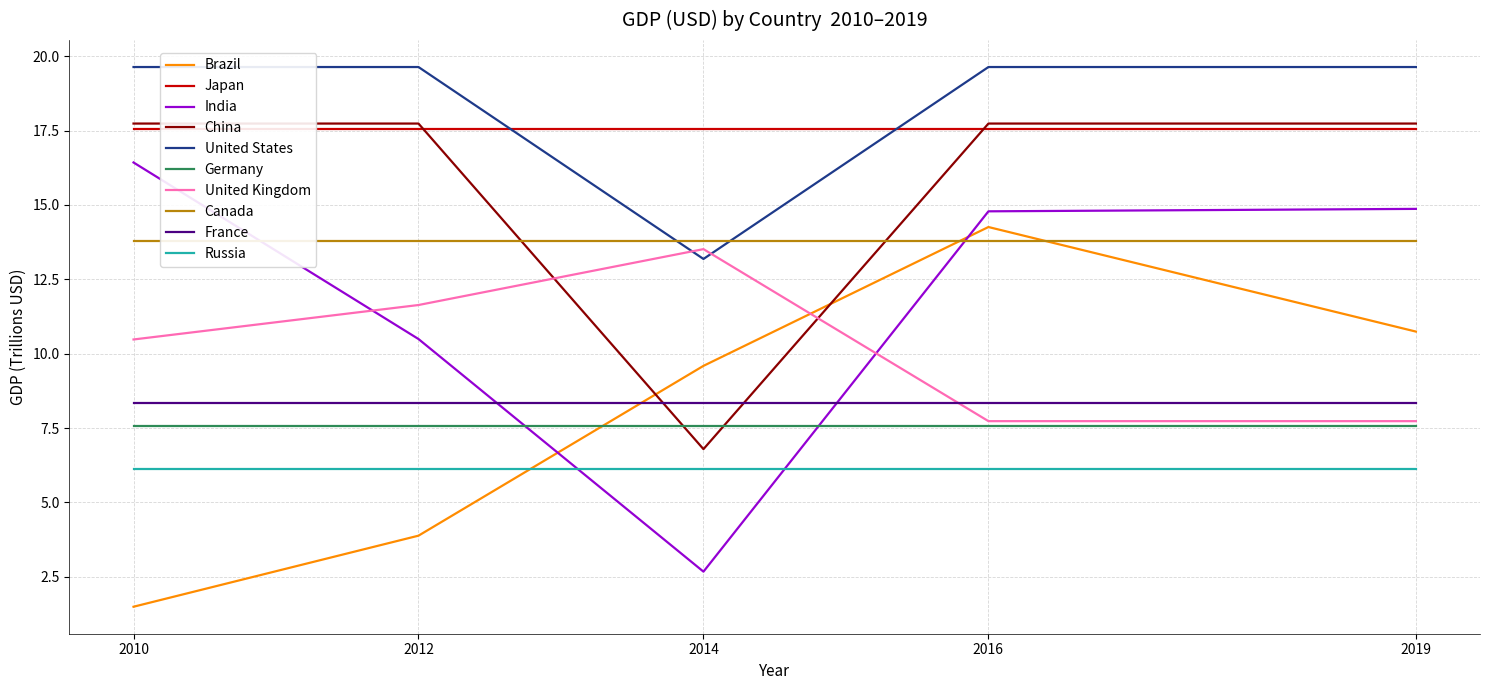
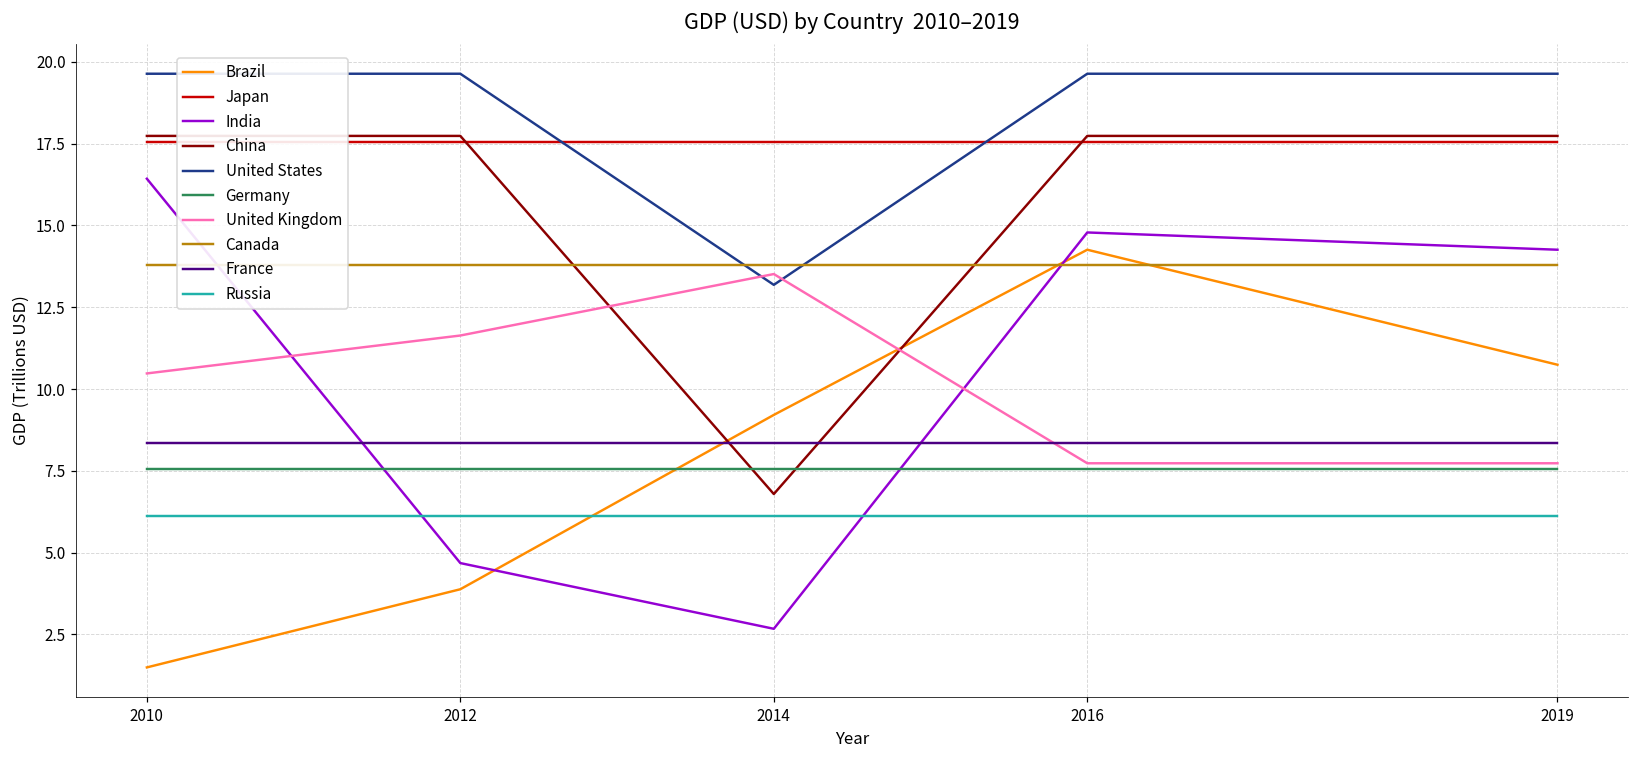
  {
    "Brazil": {
      "2010": 1.5,
      "2012": 3.9,
-     "2014": 9.6,
+     "2014": 9.2,
      "2016": 14.3,
      "2019": 10.7
    },
    "Japan": {
      "2010": 17.6,
      "2012": 17.6,
      "2014": 17.6,
      "2016": 17.6,
      "2019": 17.6
    },
    "India": {
      "2010": 16.4,
-     "2012": 10.5,
+     "2012": 4.7,
      "2014": 2.7,
      "2016": 14.8,
-     "2019": 14.9
+     "2019": 14.3
    },
    "China": {
      "2010": 17.7,
      "2012": 17.7,
      "2014": 6.8,
      "2016": 17.7,
      "2019": 17.7
    },
    "United States": {
      "2010": 19.6,
      "2012": 19.6,
      "2014": 13.2,
      "2016": 19.6,
      "2019": 19.6
    },
    "Germany": {
      "2010": 7.6,
      "2012": 7.6,
      "2014": 7.6,
      "2016": 7.6,
      "2019": 7.6
    },
    "United Kingdom": {
      "2010": 10.5,
      "2012": 11.6,
      "2014": 13.5,
      "2016": 7.7,
      "2019": 7.7
    },
    "Canada": {
      "2010": 13.8,
      "2012": 13.8,
      "2014": 13.8,
      "2016": 13.8,
      "2019": 13.8
    },
    "France": {
      "2010": 8.4,
      "2012": 8.4,
      "2014": 8.4,
      "2016": 8.4,
      "2019": 8.4
    },
    "Russia": {
      "2010": 6.1,
      "2012": 6.1,
      "2014": 6.1,
      "2016": 6.1,
      "2019": 6.1
    }
  }
